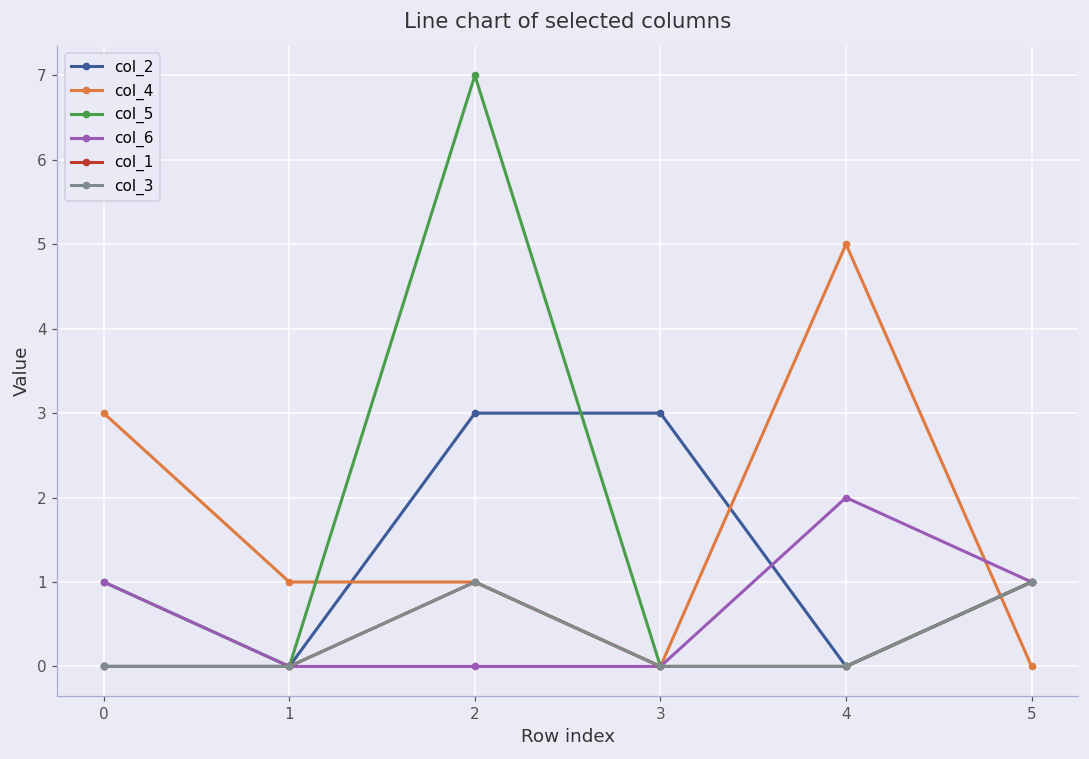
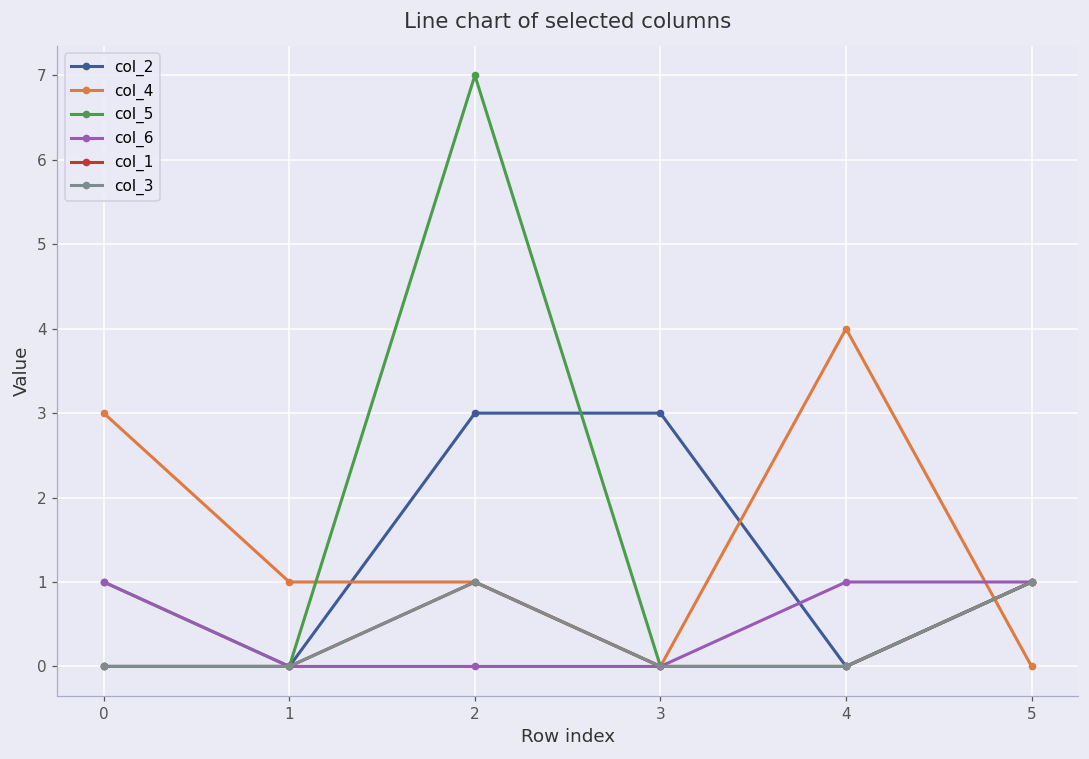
  {
    "col_2": {
      "2": 3,
      "3": 3
    },
    "col_4": {
      "0": 3,
      "1": 1,
-     "4": 5,
+     "4": 4,
      "5": 0
    },
    "col_5": {
      "2": 7
    },
    "col_6": {
      "2": 0,
-     "4": 2
+     "4": 1
    }
  }
